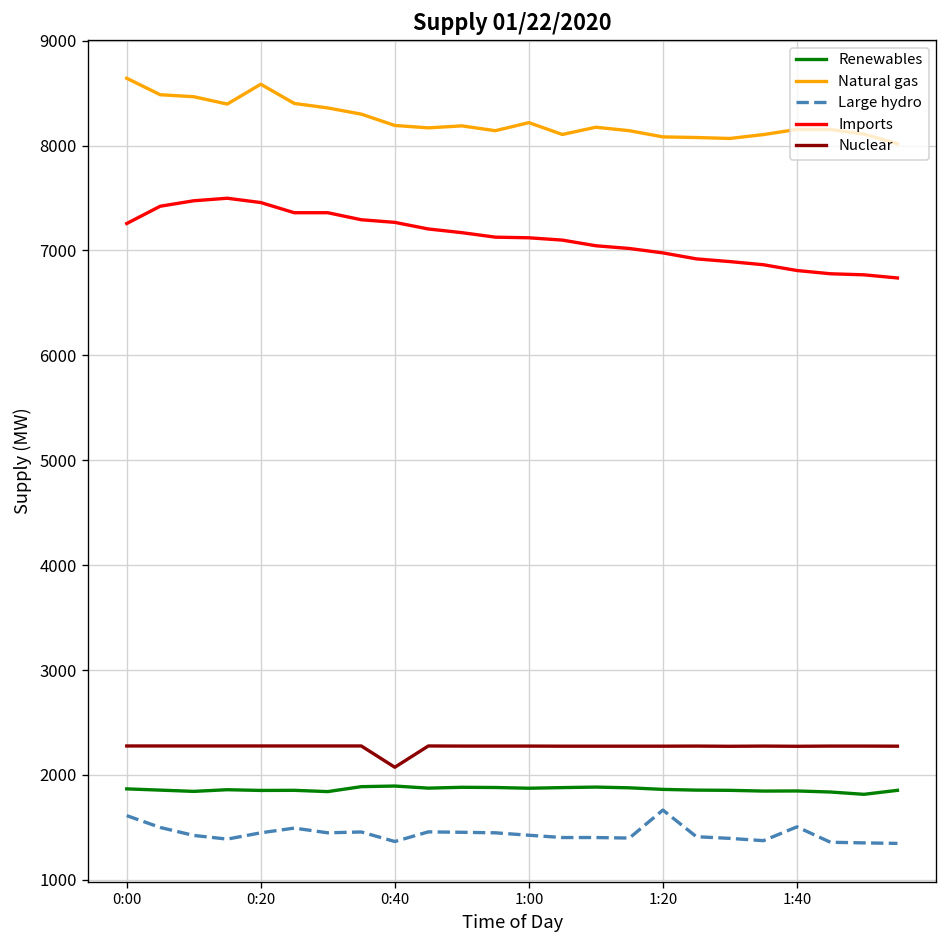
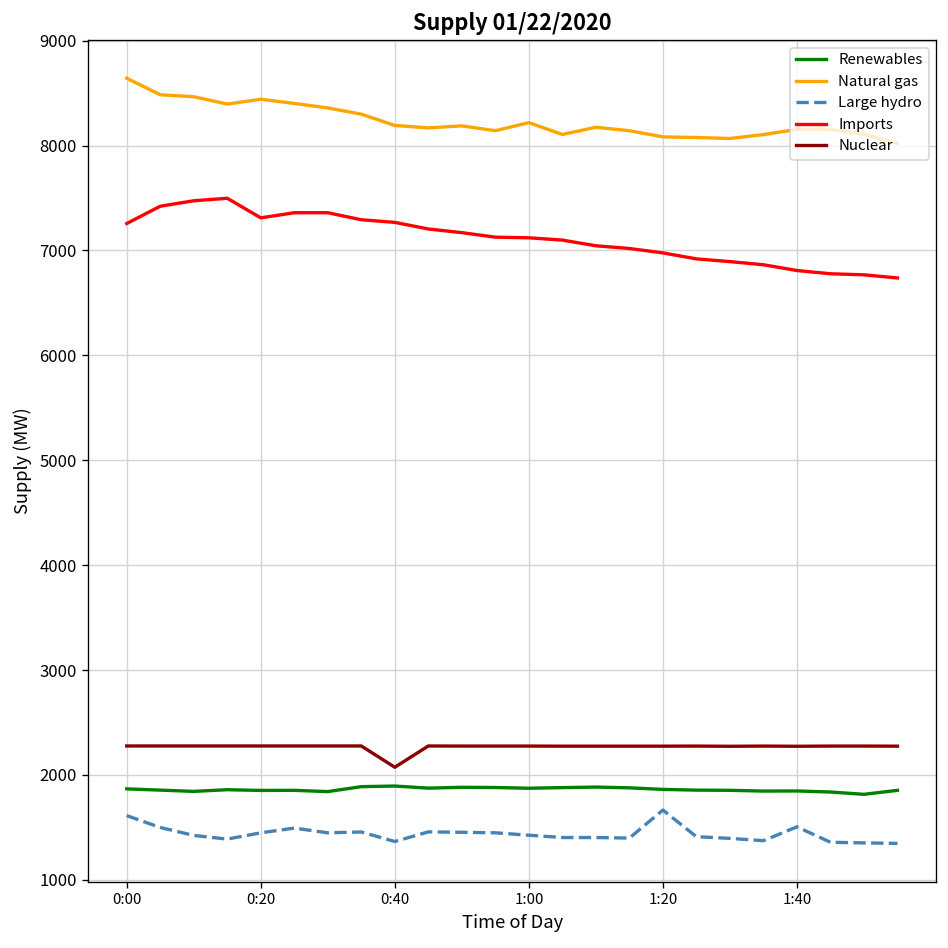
  {
    "Renewables": {
      "0:00": 1900,
      "0:20": 1900,
      "0:40": 1900,
      "1:00": 1900,
      "1:20": 1900,
      "1:40": 1800
    },
    "Natural gas": {
      "0:00": 8600,
-     "0:20": 8600,
+     "0:20": 8400,
      "0:40": 8200,
      "1:00": 8200,
      "1:20": 8100
    },
    "Large hydro": {
      "0:00": 1600,
      "0:20": 1400,
      "0:40": 1400,
      "1:00": 1400,
      "1:20": 1700,
      "1:40": 1500
    },
    "Imports": {
      "0:00": 7300,
-     "0:20": 7500,
+     "0:20": 7300,
      "0:40": 7300,
      "1:00": 7100,
      "1:20": 7000,
      "1:40": 6800
    },
    "Nuclear": {
      "0:00": 2300,
      "0:20": 2300,
      "0:40": 2100,
      "1:00": 2300,
      "1:20": 2300,
      "1:40": 2300
    }
  }
